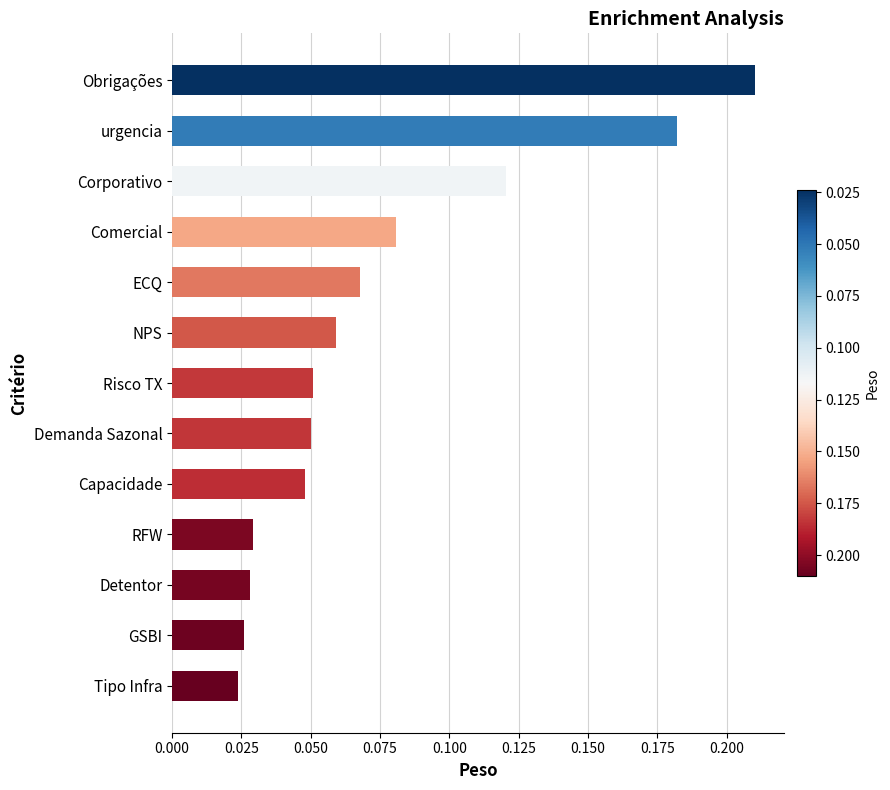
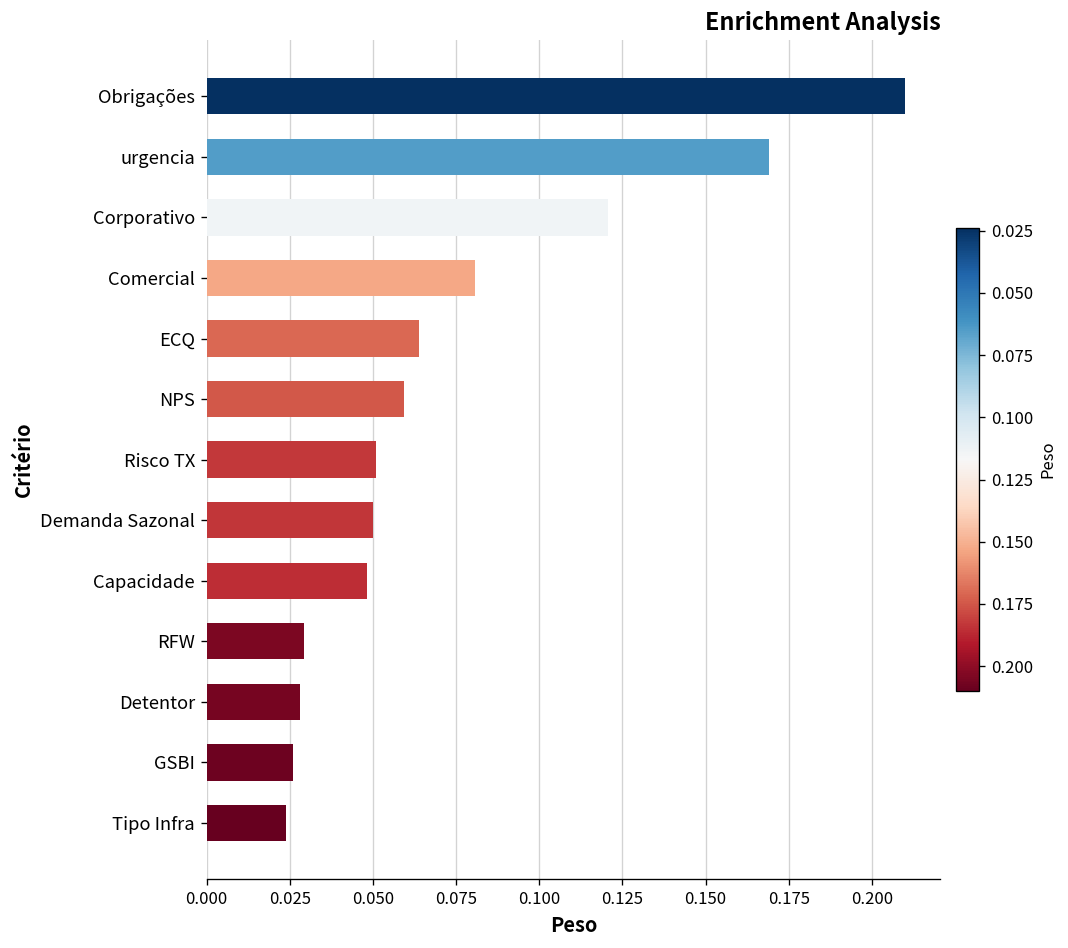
  {
    "Obrigações": 0.210,
-   "urgencia": 0.182,
+   "urgencia": 0.169,
    "Corporativo": 0.121,
    "Comercial": 0.081,
-   "ECQ": 0.068,
+   "ECQ": 0.064,
    "NPS": 0.059,
    "Risco TX": 0.051,
    "Demanda Sazonal": 0.050,
    "Capacidade": 0.048,
    "RFW": 0.029,
    "Detentor": 0.028,
    "GSBI": 0.026,
    "Tipo Infra": 0.024
  }
